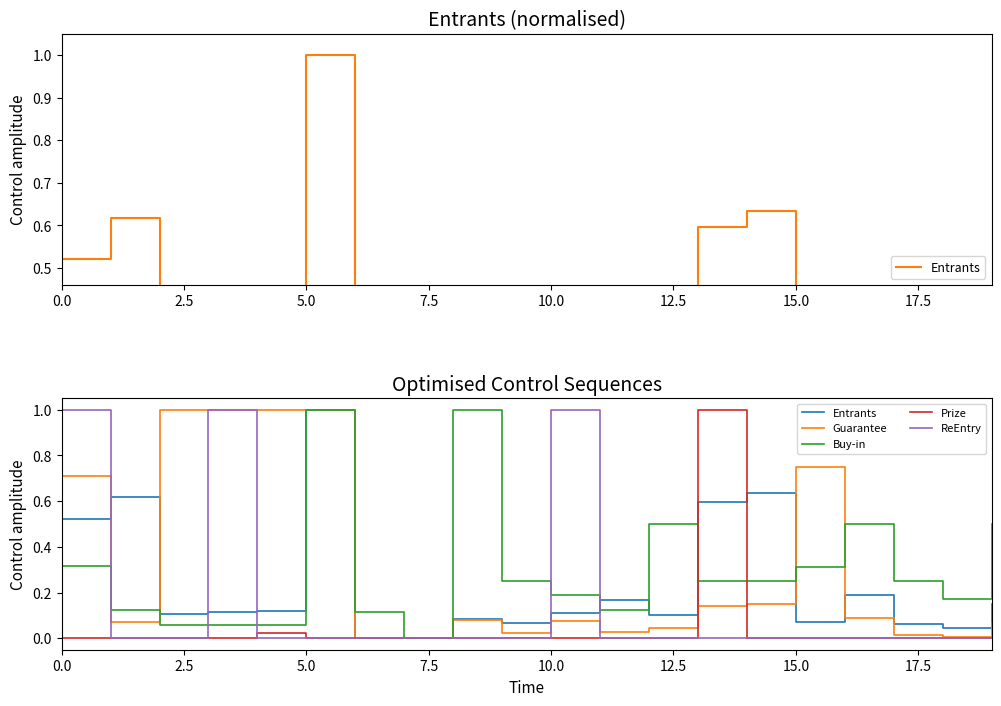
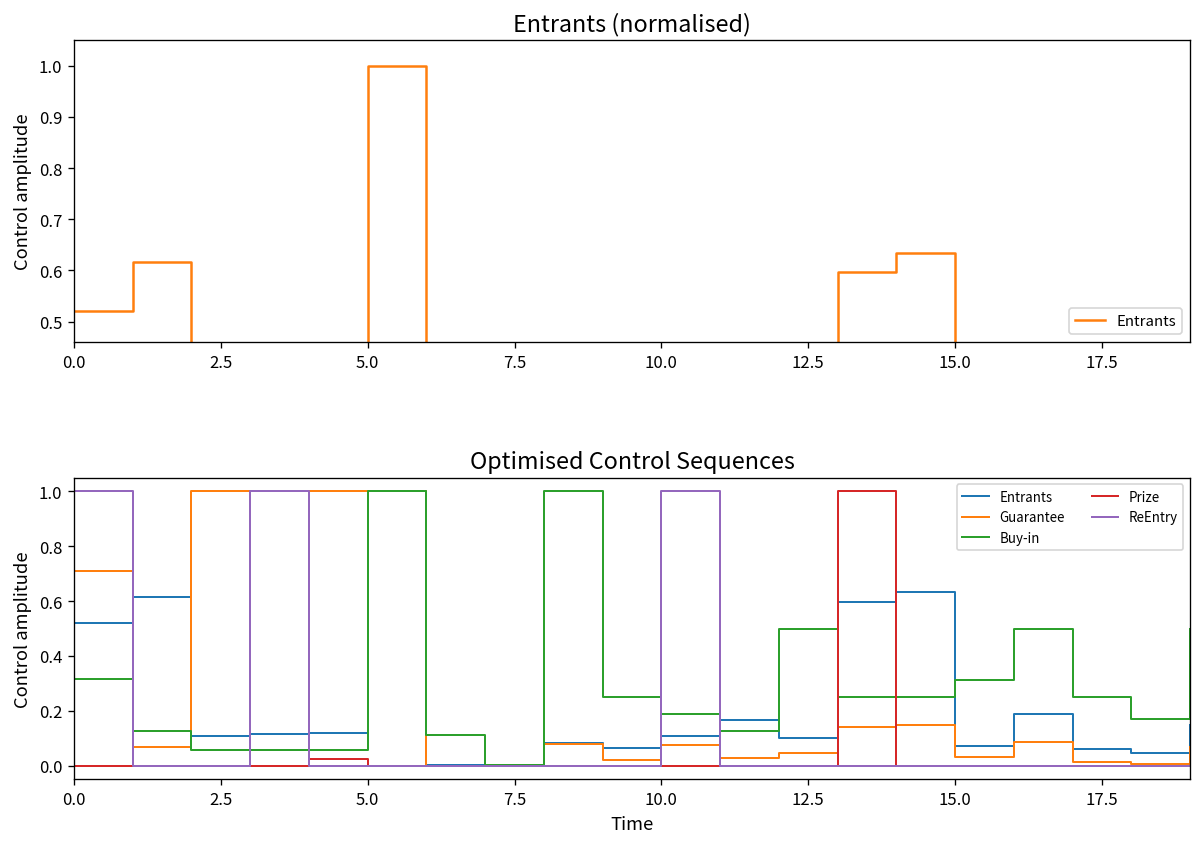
  {
    "Entrants (normalised)": {
      "0.0": 0.52,
      "5.0": 1.00
    },
    "Optimised Control Sequences": {
      "Entrants": {
        "0.0": 0.52,
        "10.0": 0.11,
        "15.0": 0.07
      },
      "Guarantee": {
        "0.0": 0.71,
        "10.0": 0.08,
-       "15.0": 0.75
+       "15.0": 0.03
      },
      "Buy-in": {
        "0.0": 0.32,
        "10.0": 0.19,
        "15.0": 0.31
      },
      "Prize": {
        "0.0": 0.00,
        "10.0": 0.00
      },
      "ReEntry": {
        "0.0": 1.00,
        "10.0": 1.00
      }
    }
  }
